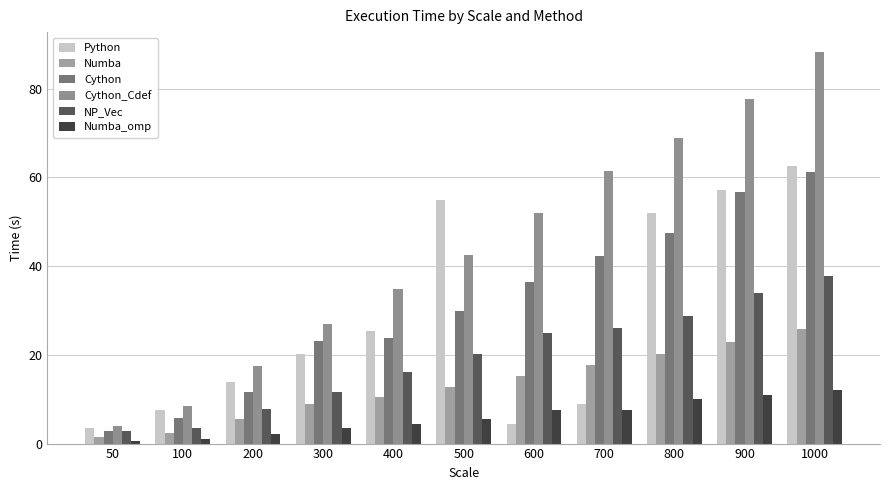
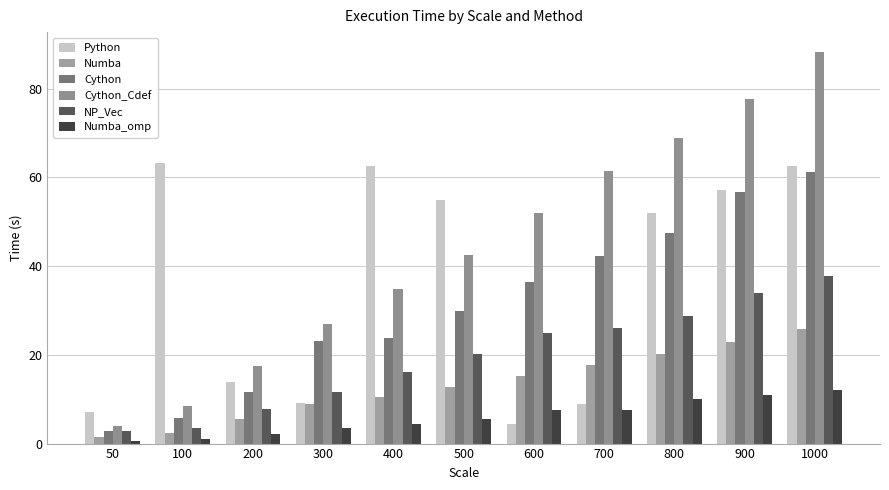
  {
    "Python": {
-     "50": 3,
-     "100": 8,
+     "50": 7,
+     "100": 63,
      "200": 14,
-     "300": 20,
-     "400": 25,
+     "300": 9,
+     "400": 63,
      "500": 55,
      "600": 4,
      "700": 9,
      "800": 52,
      "900": 57,
      "1000": 63
    }
  }
